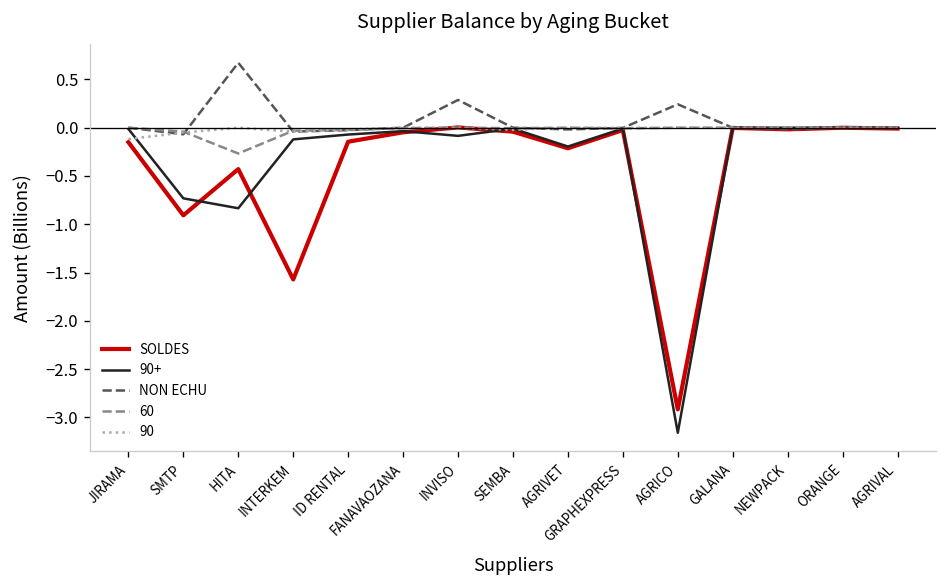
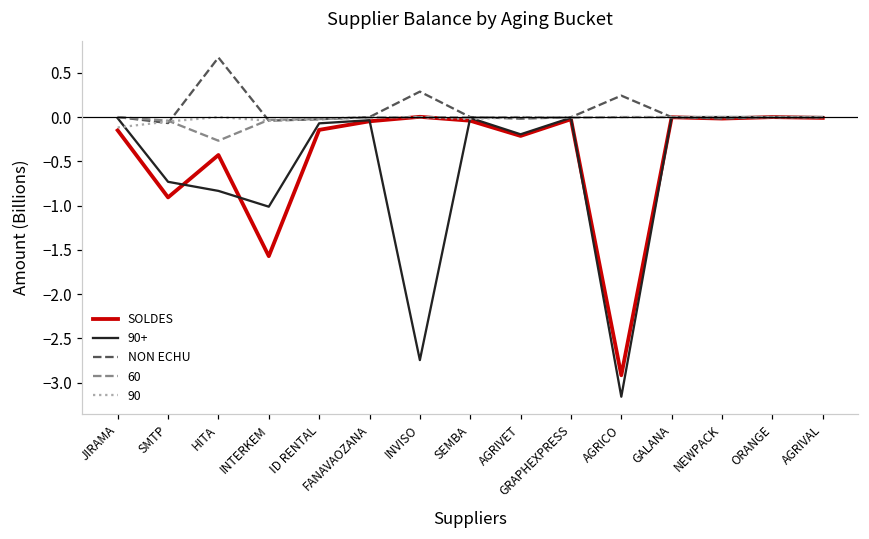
  {
    "SOLDES": {
      "JIRAMA": -0.2,
      "SMTP": -0.9,
      "HITA": -0.4,
      "INTERKEM": -1.6,
      "ID RENTAL": -0.1,
      "AGRICO": -2.9
    },
    "90+": {
      "SMTP": -0.7,
      "HITA": -0.8,
-     "INTERKEM": -0.1,
+     "INTERKEM": -1.0,
      "ID RENTAL": -0.1,
-     "INVISO": -0.1,
+     "INVISO": -2.7,
      "AGRICO": -3.2
    },
    "NON ECHU": {
      "HITA": 0.7,
      "INVISO": 0.3,
      "AGRICO": 0.2
    }
  }
